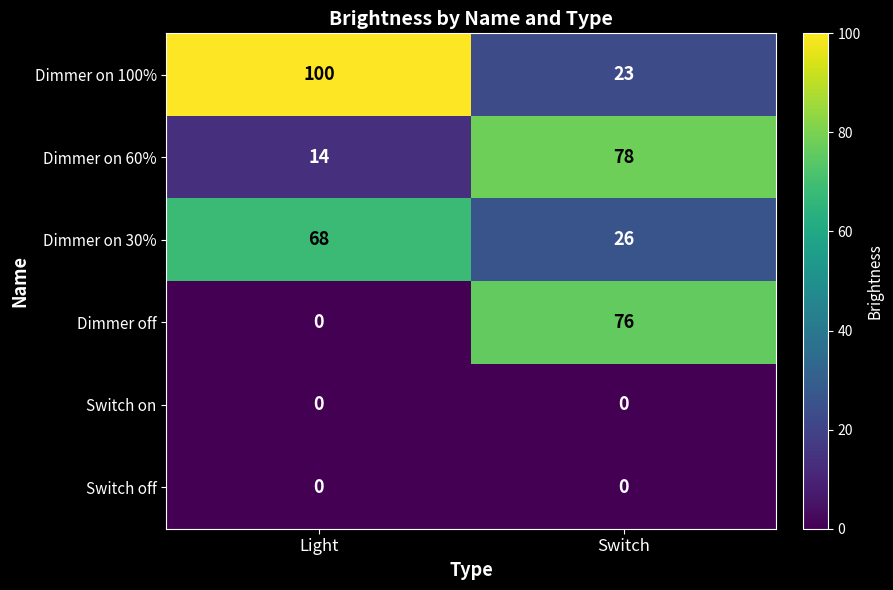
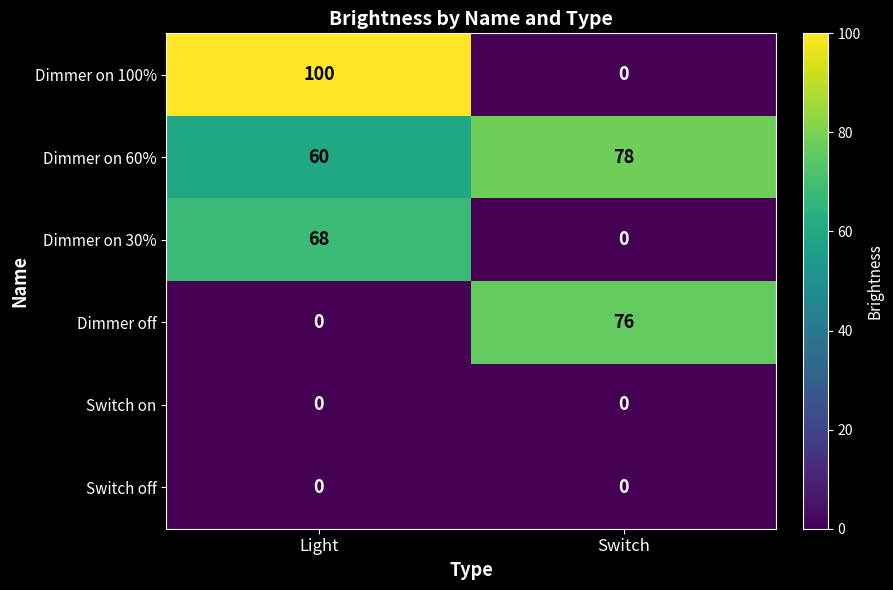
  {
    "Dimmer on 100%": {
      "Light": 100,
-     "Switch": 23
+     "Switch": 0
    },
    "Dimmer on 60%": {
-     "Light": 14,
+     "Light": 60,
      "Switch": 78
    },
    "Dimmer on 30%": {
      "Light": 68,
-     "Switch": 26
+     "Switch": 0
    },
    "Dimmer off": {
      "Light": 0,
      "Switch": 76
    },
    "Switch on": {
      "Light": 0,
      "Switch": 0
    },
    "Switch off": {
      "Light": 0,
      "Switch": 0
    }
  }
